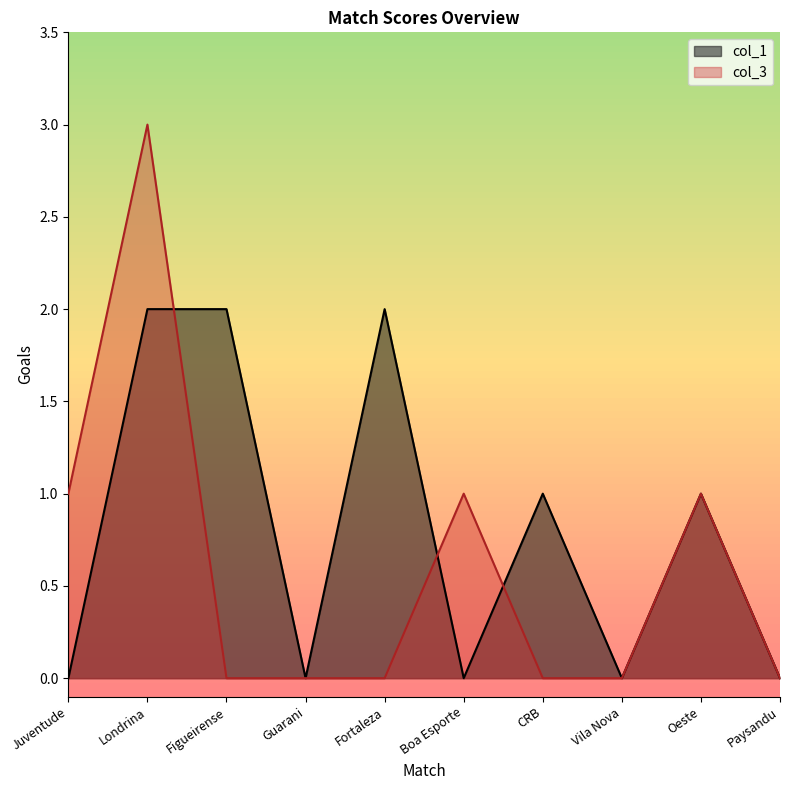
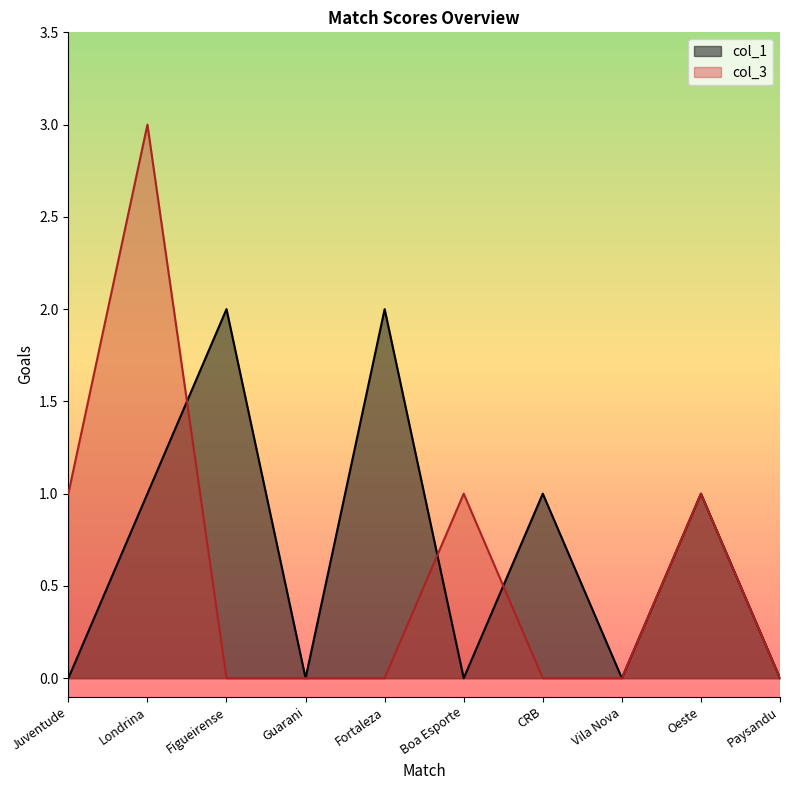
  {
    "col_1": {
      "Juventude": 0,
-     "Londrina": 2,
+     "Londrina": 1,
      "Figueirense": 2,
      "Fortaleza": 2,
      "Boa Esporte": 0,
      "CRB": 1
    },
    "col_3": {
      "Juventude": 1,
      "Londrina": 3,
      "Figueirense": 0,
      "Fortaleza": 0,
      "Boa Esporte": 1,
      "CRB": 0
    }
  }
